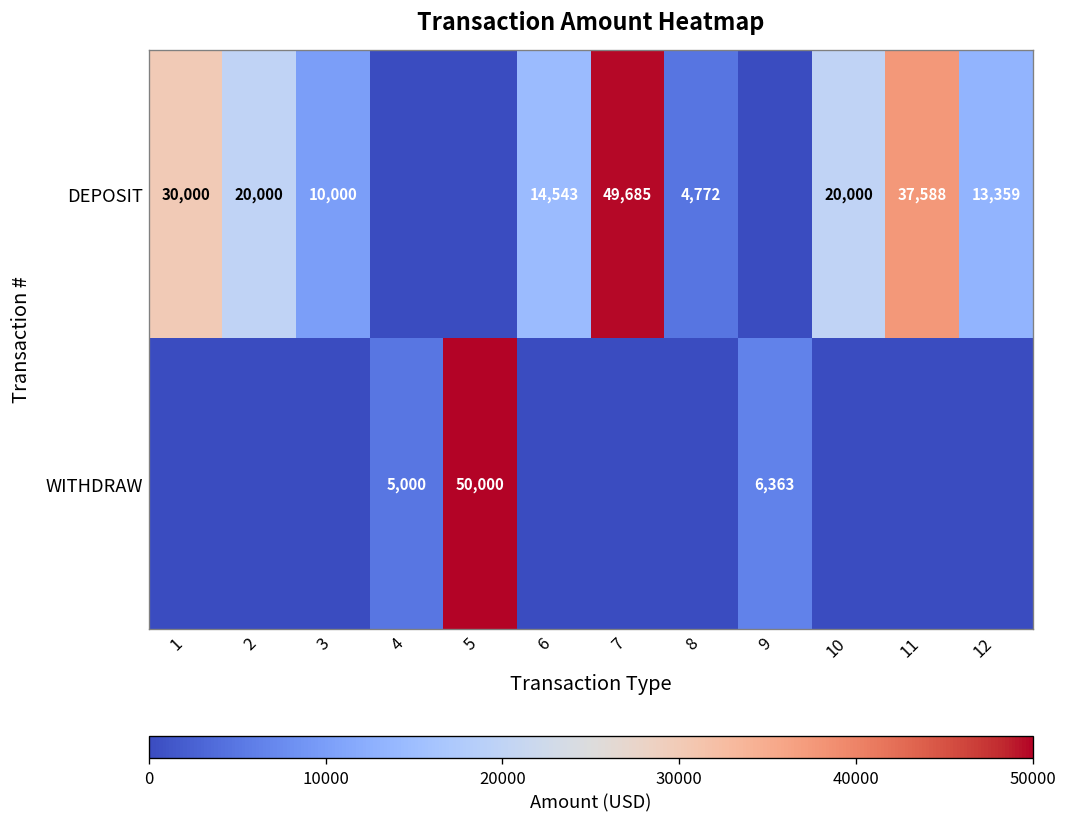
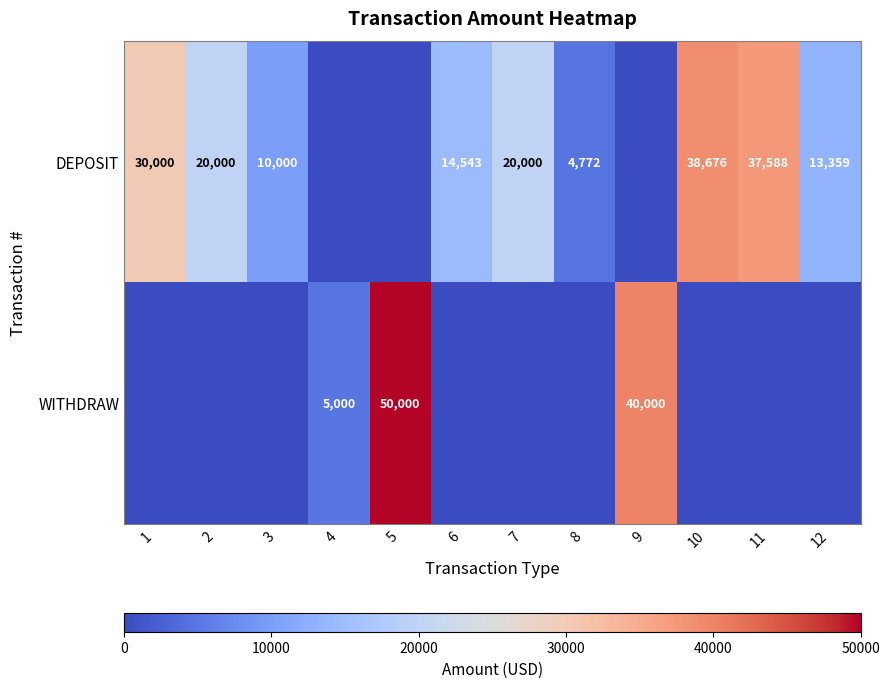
  {
    "DEPOSIT": {
      "1": "30,000",
      "2": "20,000",
      "3": "10,000",
      "6": "14,543",
-     "7": "49,685",
+     "7": "20,000",
      "8": "4,772",
-     "10": "20,000",
+     "10": "38,676",
      "11": "37,588",
      "12": "13,359"
    },
    "WITHDRAW": {
      "4": "5,000",
      "5": "50,000",
-     "9": "6,363"
+     "9": "40,000"
    }
  }
